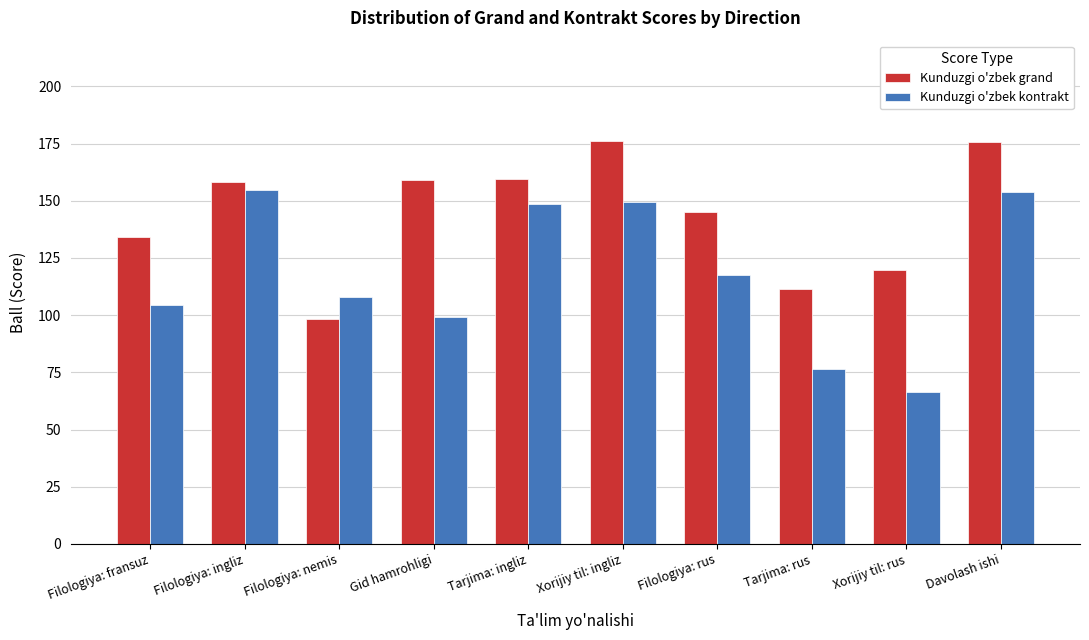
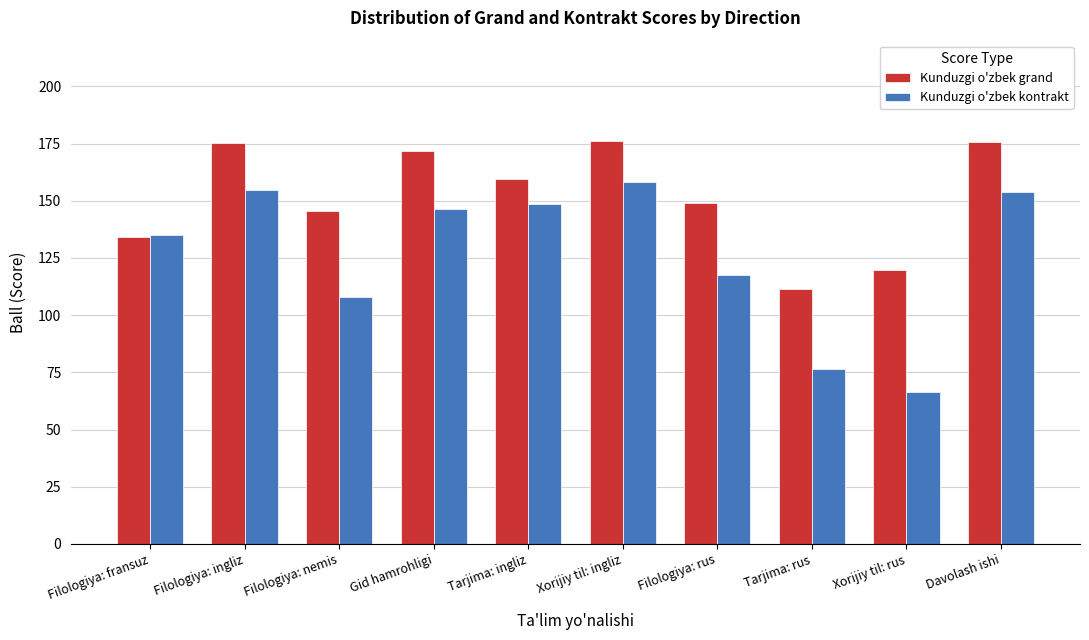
  {
    "Kunduzgi o'zbek grand": {
      "Filologiya: fransuz": 134,
-     "Filologiya: ingliz": 158,
-     "Filologiya: nemis": 98,
-     "Gid hamrohligi": 159,
+     "Filologiya: ingliz": 175,
+     "Filologiya: nemis": 146,
+     "Gid hamrohligi": 172,
      "Tarjima: ingliz": 160,
      "Xorijiy til: ingliz": 176,
-     "Filologiya: rus": 145,
+     "Filologiya: rus": 149,
      "Tarjima: rus": 111,
      "Xorijiy til: rus": 120,
      "Davolash ishi": 176
    },
    "Kunduzgi o'zbek kontrakt": {
-     "Filologiya: fransuz": 104,
+     "Filologiya: fransuz": 135,
      "Filologiya: ingliz": 155,
      "Filologiya: nemis": 108,
-     "Gid hamrohligi": 99,
+     "Gid hamrohligi": 146,
      "Tarjima: ingliz": 148,
-     "Xorijiy til: ingliz": 150,
+     "Xorijiy til: ingliz": 158,
      "Filologiya: rus": 117,
      "Tarjima: rus": 76,
      "Xorijiy til: rus": 66,
      "Davolash ishi": 154
    }
  }
